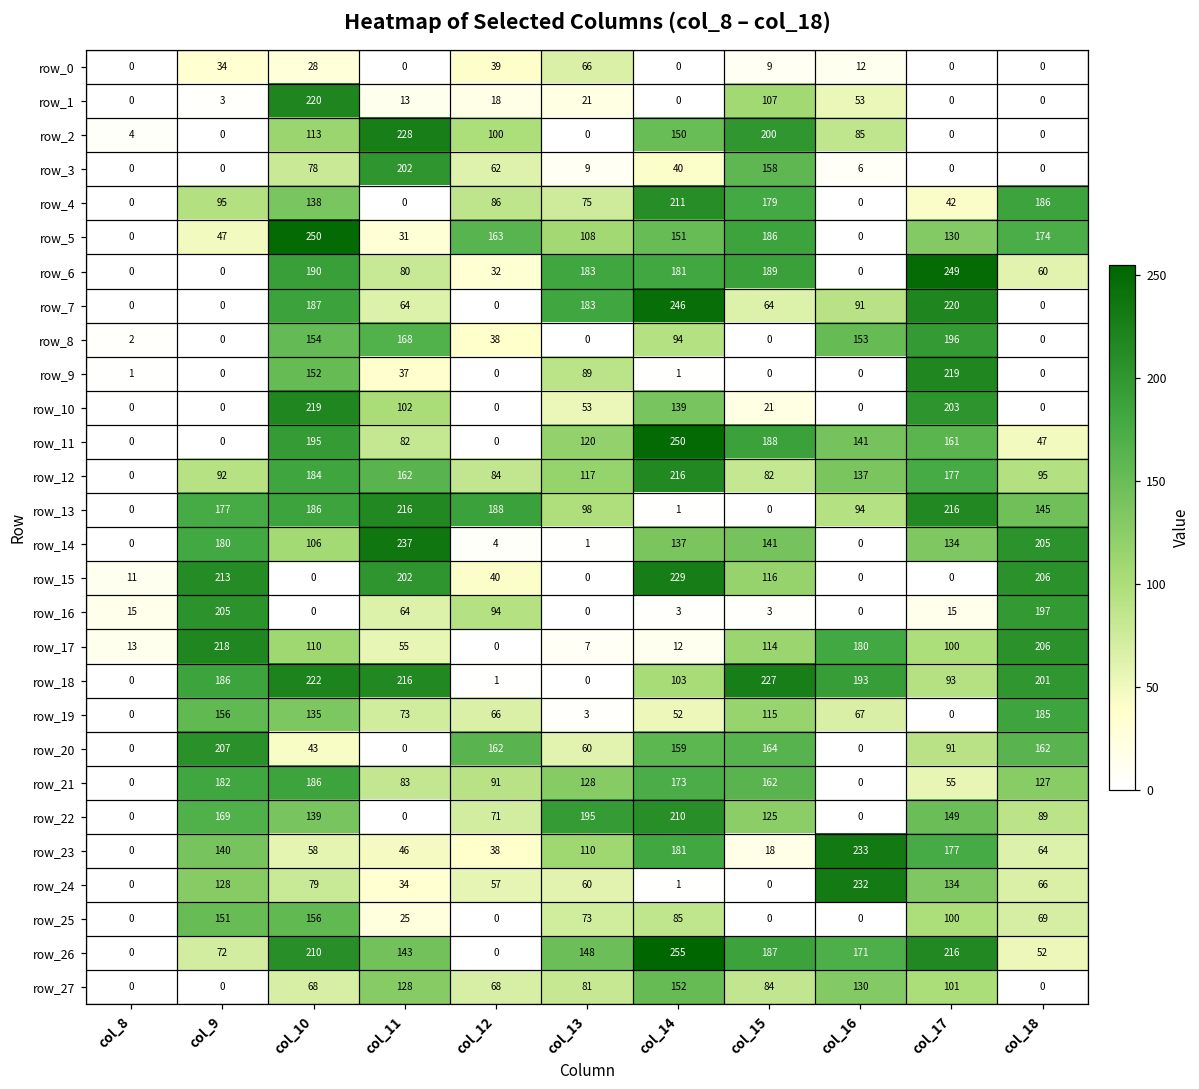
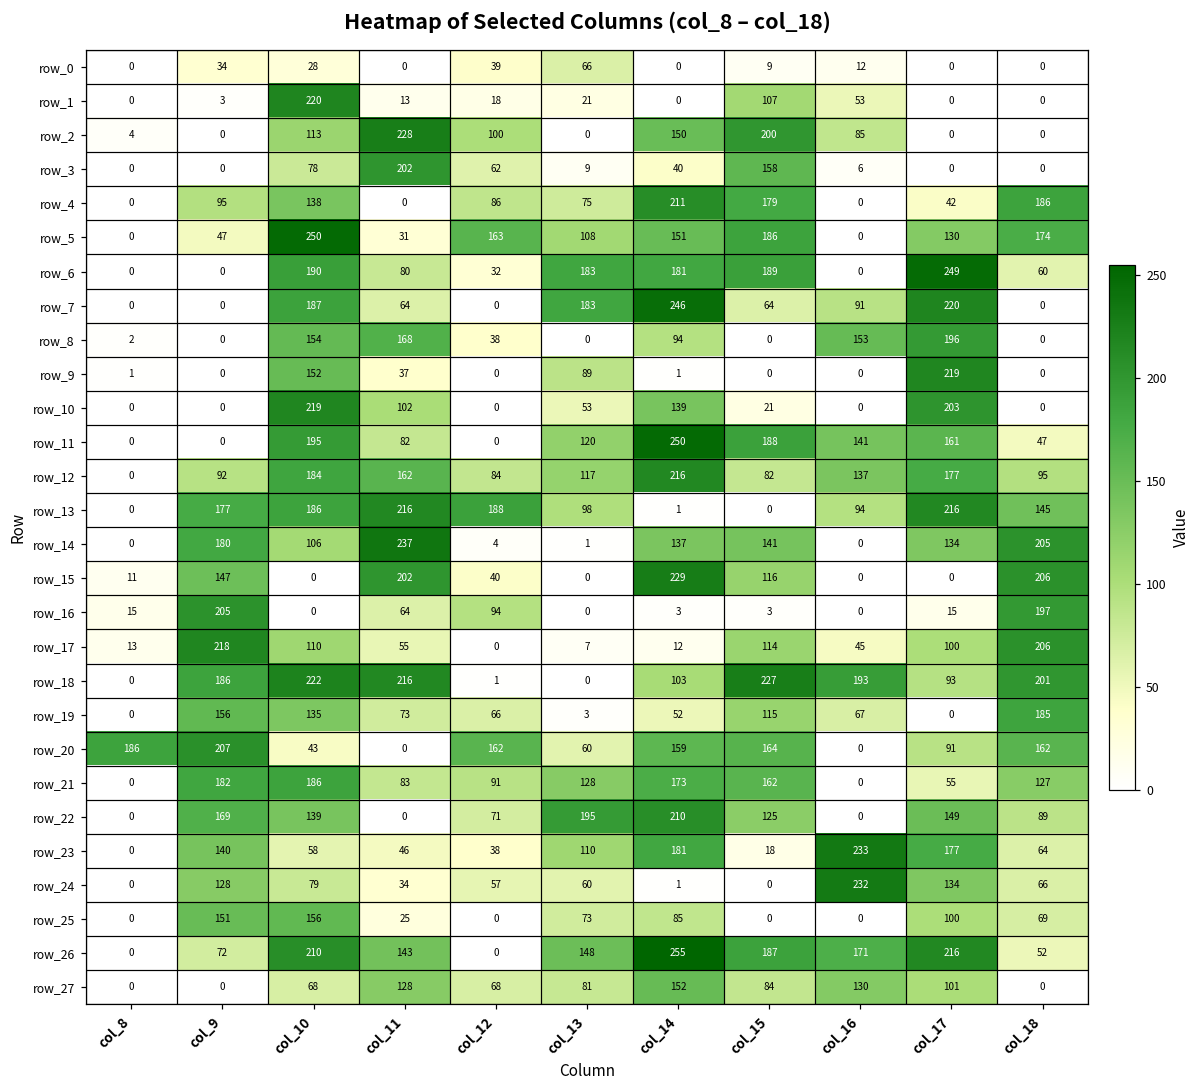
  {
    "row_15": {
      "col_8": 11,
-     "col_9": 213,
+     "col_9": 147,
      "col_10": 0,
      "col_11": 202,
      "col_12": 40,
      "col_13": 0,
      "col_14": 229,
      "col_15": 116,
      "col_16": 0,
      "col_17": 0,
      "col_18": 206
    },
    "row_17": {
      "col_8": 13,
      "col_9": 218,
      "col_10": 110,
      "col_11": 55,
      "col_12": 0,
      "col_13": 7,
      "col_14": 12,
      "col_15": 114,
-     "col_16": 180,
+     "col_16": 45,
      "col_17": 100,
      "col_18": 206
    },
    "row_20": {
-     "col_8": 0,
+     "col_8": 186,
      "col_9": 207,
      "col_10": 43,
      "col_11": 0,
      "col_12": 162,
      "col_13": 60,
      "col_14": 159,
      "col_15": 164,
      "col_16": 0,
      "col_17": 91,
      "col_18": 162
    }
  }
